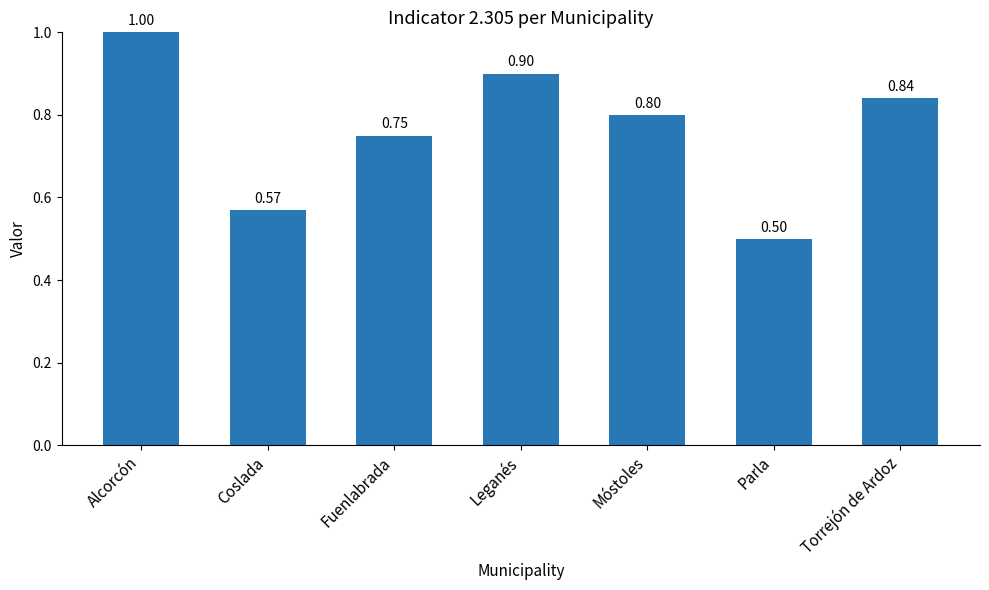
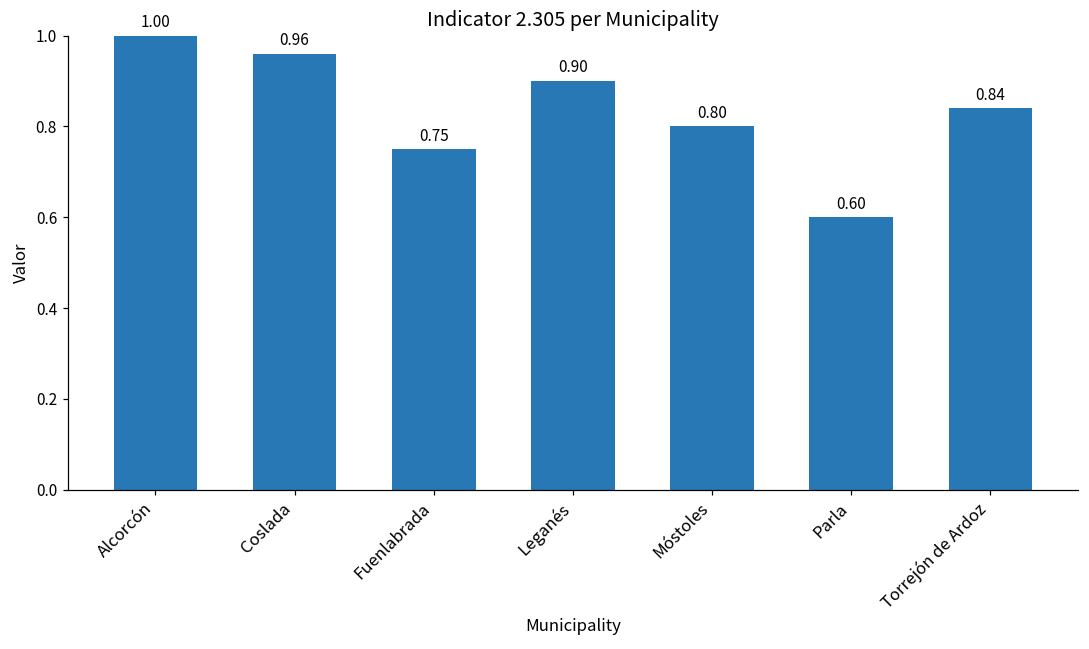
  {
    "Alcorcón": 1.00,
-   "Coslada": 0.57,
+   "Coslada": 0.96,
    "Fuenlabrada": 0.75,
    "Leganés": 0.90,
    "Móstoles": 0.80,
-   "Parla": 0.50,
+   "Parla": 0.60,
    "Torrejón de Ardoz": 0.84
  }
